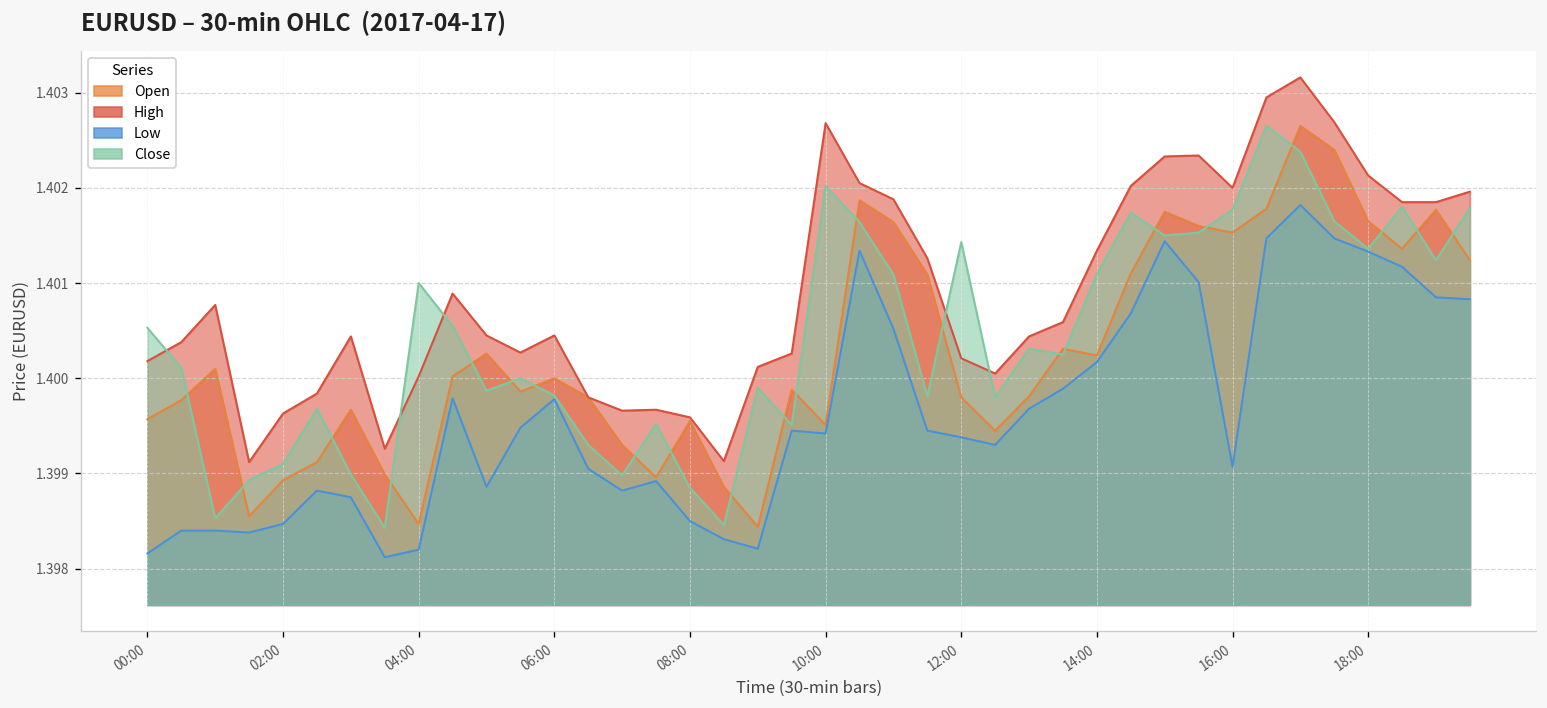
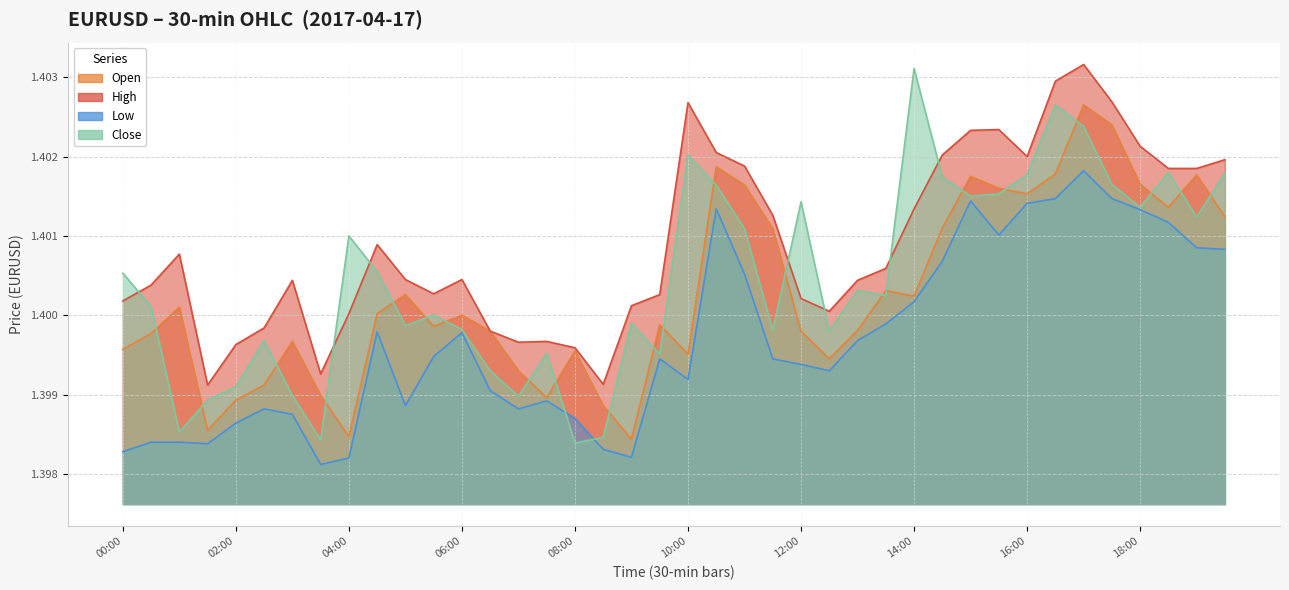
  {
    "Low": {
-     "00:00": 1.3982,
-     "02:00": 1.3985,
+     "00:00": 1.3983,
+     "02:00": 1.3986,
      "04:00": 1.3982,
      "06:00": 1.3998,
-     "08:00": 1.3985,
-     "10:00": 1.3994,
+     "08:00": 1.3987,
+     "10:00": 1.3992,
      "12:00": 1.3994,
      "14:00": 1.4002,
-     "16:00": 1.3991
+     "16:00": 1.4014
    },
    "Close": {
      "00:00": 1.4005,
      "02:00": 1.3991,
      "04:00": 1.4010,
      "06:00": 1.3998,
-     "08:00": 1.3989,
+     "08:00": 1.3984,
      "10:00": 1.4020,
      "12:00": 1.4014,
-     "14:00": 1.4011,
+     "14:00": 1.4031,
      "16:00": 1.4018
    }
  }
